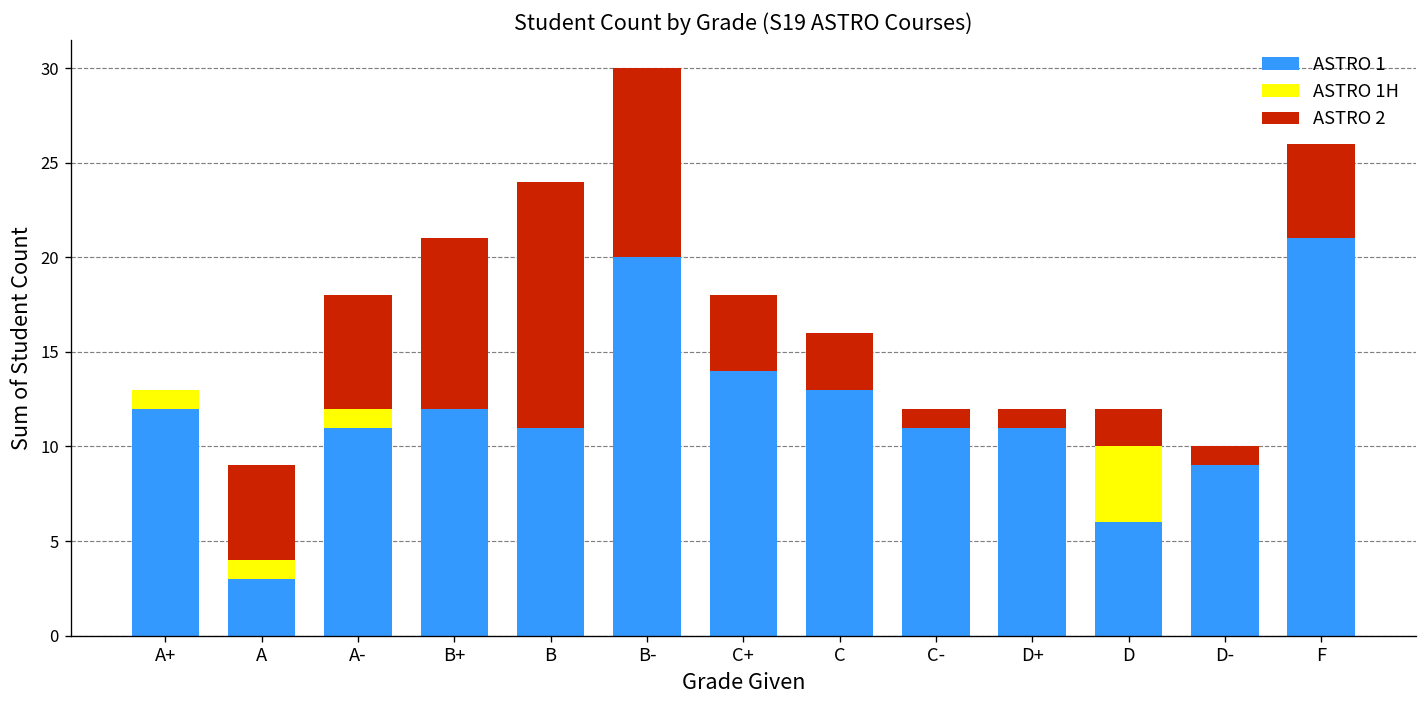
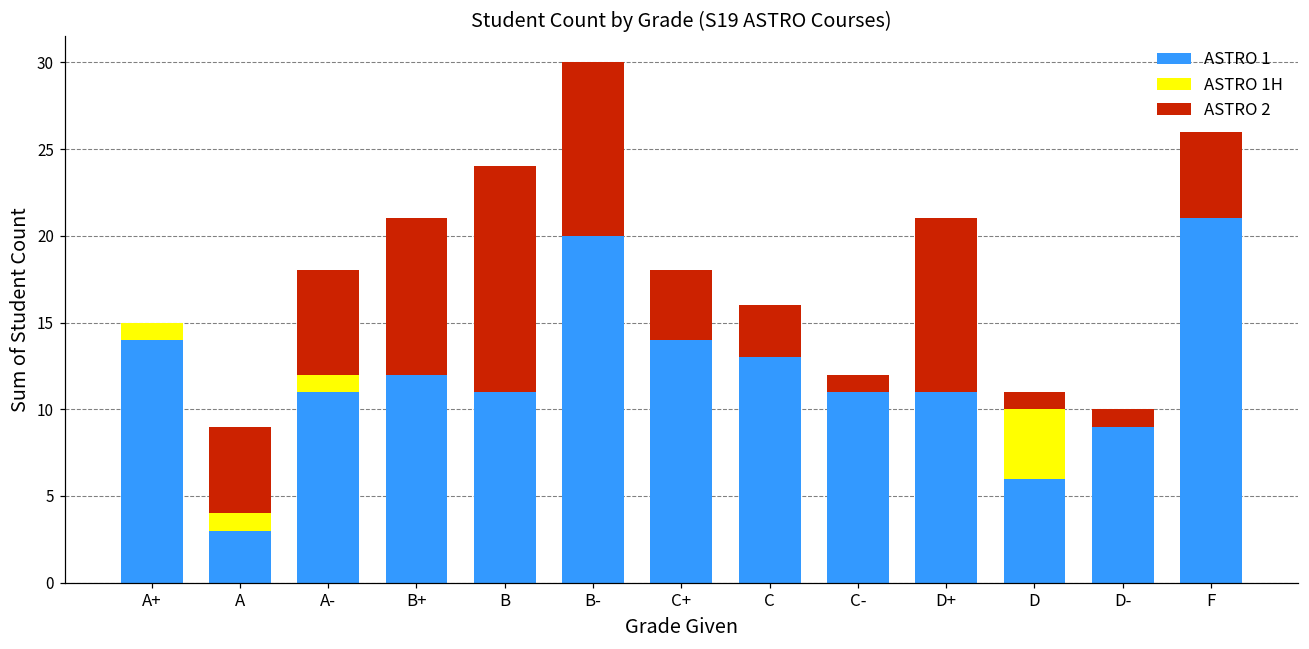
  {
    "ASTRO 1": {
-     "A+": 12,
+     "A+": 14,
      "A": 3,
      "A-": 11,
      "B+": 12,
      "B": 11,
      "B-": 20,
      "C+": 14,
      "C": 13,
      "C-": 11,
      "D+": 11,
      "D": 6,
      "D-": 9,
      "F": 21
    },
    "ASTRO 1H": {
      "A+": 1,
      "A": 1,
      "A-": 1,
      "B+": 0,
      "B": 0,
      "B-": 0,
      "C+": 0,
      "C": 0,
      "C-": 0,
      "D+": 0,
      "D": 4,
      "D-": 0,
      "F": 0
    },
    "ASTRO 2": {
      "A+": 0,
      "A": 5,
      "A-": 6,
      "B+": 9,
      "B": 13,
      "B-": 10,
      "C+": 4,
      "C": 3,
      "C-": 1,
-     "D+": 1,
-     "D": 2,
+     "D+": 10,
+     "D": 1,
      "D-": 1,
      "F": 5
    }
  }
